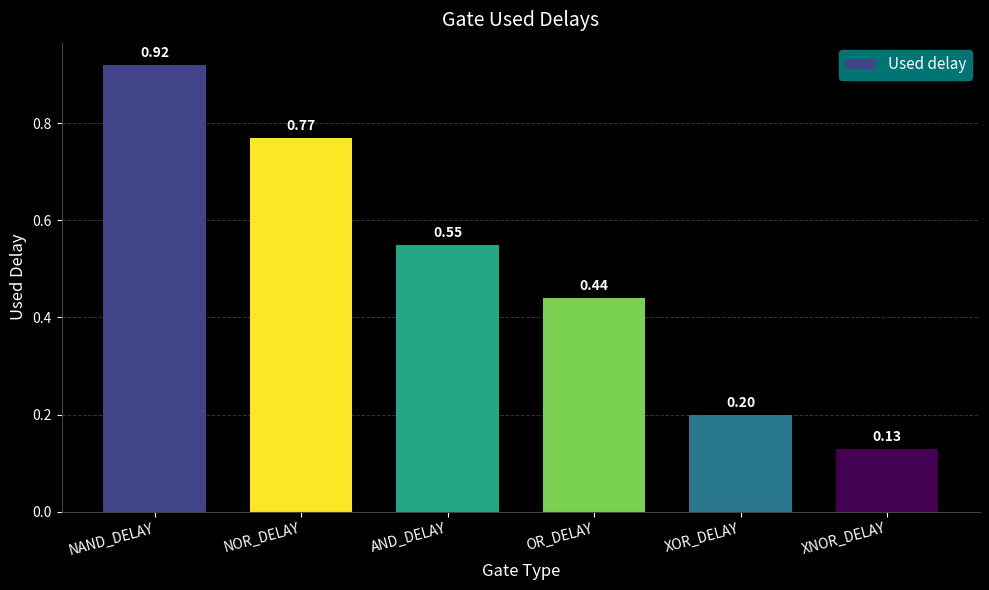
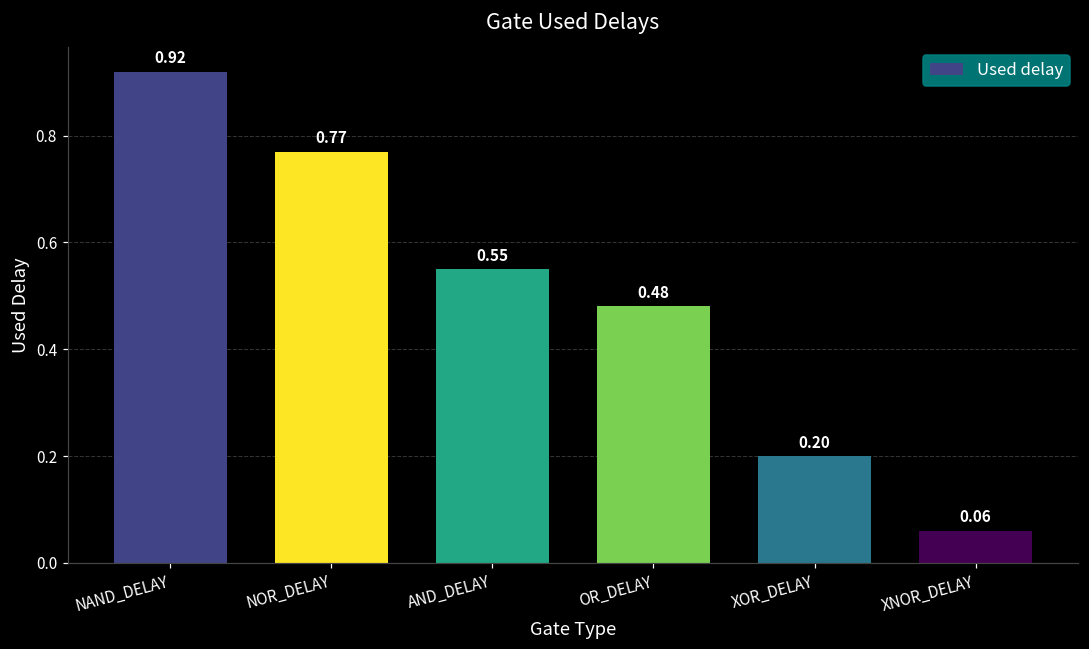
  {
    "NAND_DELAY": 0.92,
    "NOR_DELAY": 0.77,
    "AND_DELAY": 0.55,
-   "OR_DELAY": 0.44,
+   "OR_DELAY": 0.48,
    "XOR_DELAY": 0.20,
-   "XNOR_DELAY": 0.13
+   "XNOR_DELAY": 0.06
  }
